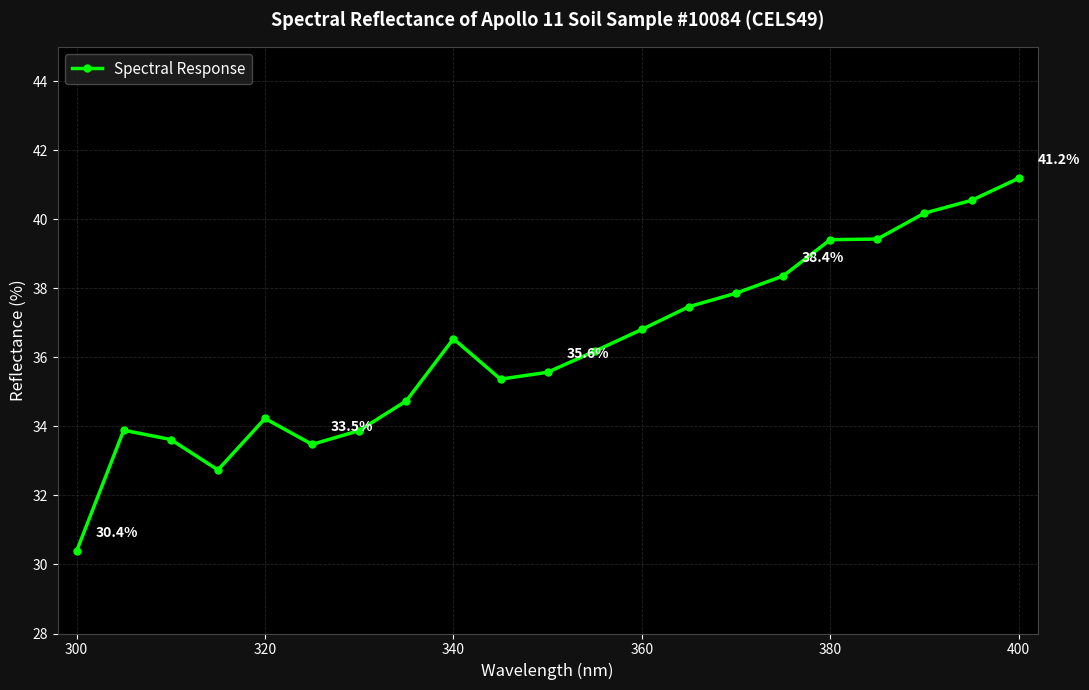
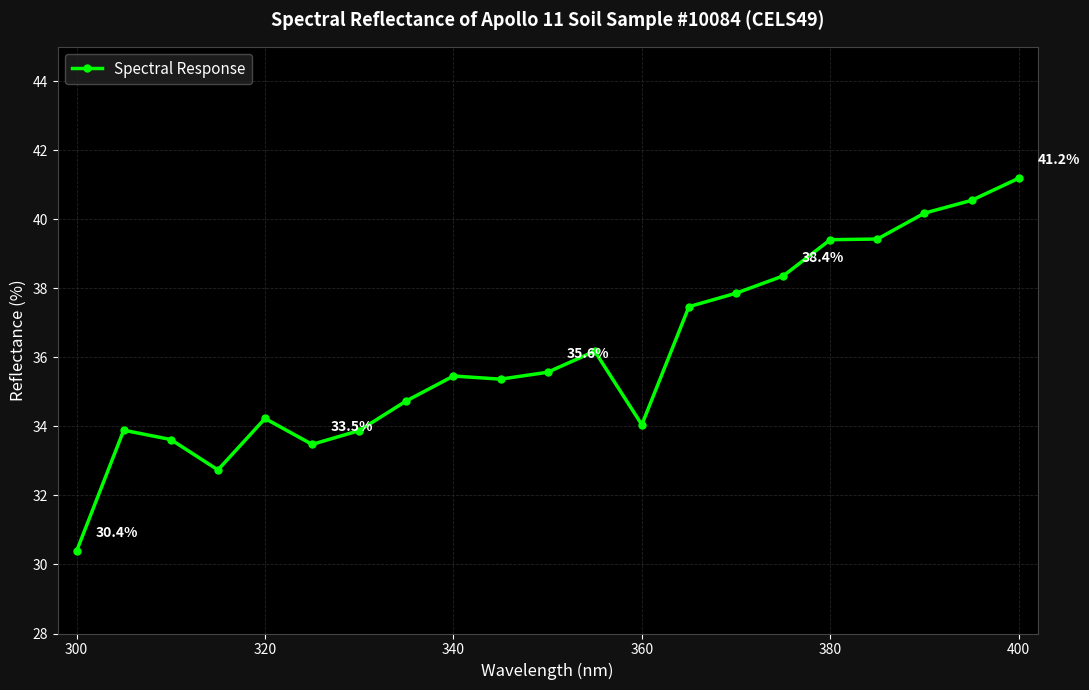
  {
    "320": 34.2,
-   "340": 36.5,
-   "360": 36.8
+   "340": 35.5,
+   "360": 34.1
  }
